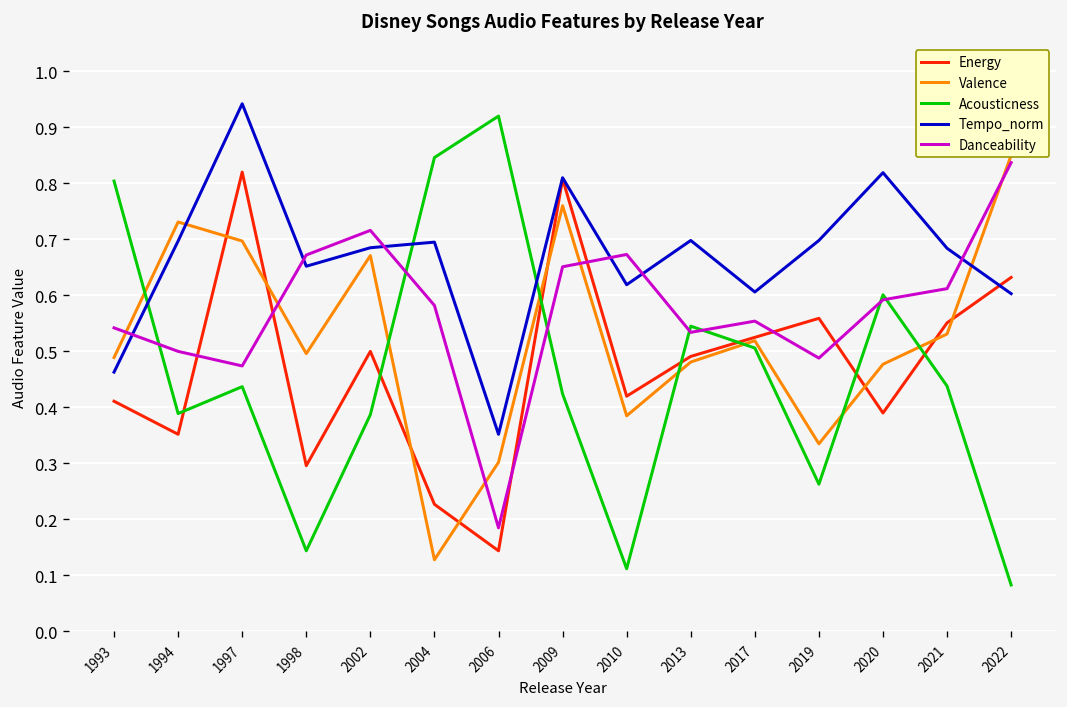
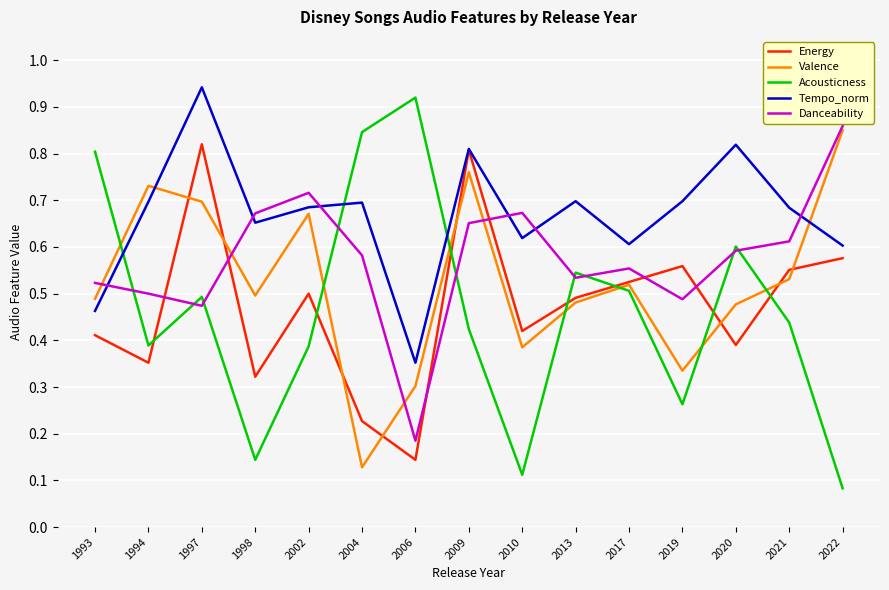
  {
    "Energy": {
      "1993": 0.41,
      "1994": 0.35,
      "1997": 0.82,
-     "1998": 0.30,
+     "1998": 0.32,
      "2002": 0.50,
      "2004": 0.23,
      "2006": 0.14,
      "2010": 0.42,
      "2013": 0.49,
      "2017": 0.53,
      "2019": 0.56,
      "2020": 0.39,
      "2021": 0.55,
-     "2022": 0.63
+     "2022": 0.58
    },
    "Valence": {
      "1993": 0.49,
      "1994": 0.73,
      "1997": 0.70,
      "1998": 0.50,
      "2002": 0.67,
      "2004": 0.13,
      "2006": 0.30,
      "2009": 0.76,
      "2010": 0.39,
      "2013": 0.48,
      "2017": 0.52,
      "2019": 0.34,
      "2020": 0.48,
      "2021": 0.53,
      "2022": 0.85
    },
    "Acousticness": {
      "1993": 0.80,
      "1994": 0.39,
-     "1997": 0.44,
+     "1997": 0.49,
      "1998": 0.14,
      "2002": 0.39,
      "2004": 0.85,
      "2006": 0.92,
      "2009": 0.42,
      "2010": 0.11,
      "2013": 0.55,
      "2017": 0.51,
      "2019": 0.26,
      "2020": 0.60,
      "2021": 0.44,
      "2022": 0.08
    },
    "Tempo_norm": {
      "1993": 0.46,
      "1994": 0.70,
      "1997": 0.94,
      "1998": 0.65,
      "2002": 0.69,
      "2004": 0.70,
      "2006": 0.35,
      "2010": 0.62,
      "2013": 0.70,
      "2017": 0.61,
      "2019": 0.70,
      "2020": 0.82,
      "2021": 0.68,
      "2022": 0.60
    },
    "Danceability": {
-     "1993": 0.54,
+     "1993": 0.52,
      "1994": 0.50,
      "1997": 0.47,
      "1998": 0.67,
      "2002": 0.72,
      "2004": 0.58,
      "2006": 0.19,
      "2009": 0.65,
      "2010": 0.67,
      "2013": 0.53,
      "2017": 0.55,
      "2019": 0.49,
      "2020": 0.59,
      "2021": 0.61,
-     "2022": 0.84
+     "2022": 0.86
    }
  }
